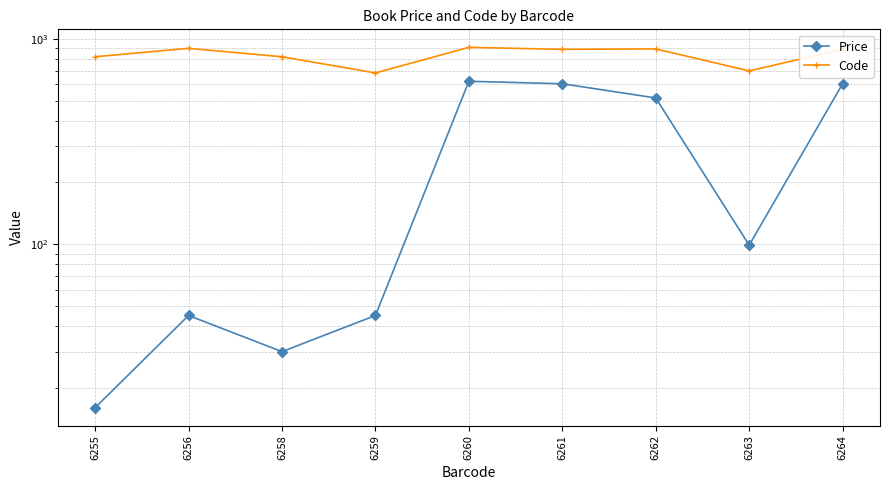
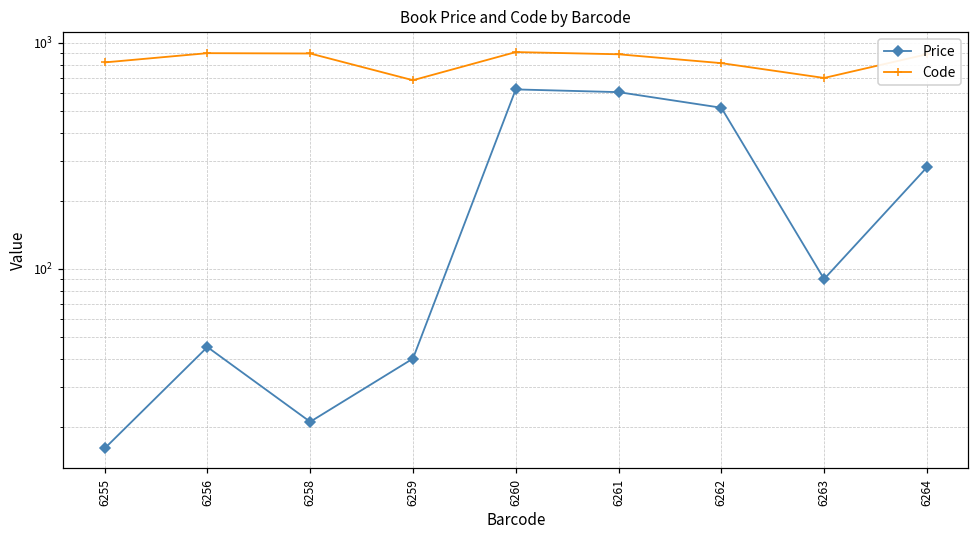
  {
    "Price": {
      "6255": 16,
      "6256": 45,
-     "6258": 30,
-     "6259": 45,
+     "6258": 21,
+     "6259": 40,
      "6260": 620,
      "6261": 610,
      "6262": 520,
-     "6263": 100,
-     "6264": 610
+     "6263": 90,
+     "6264": 280
    },
    "Code": {
      "6255": 820,
      "6256": 900,
-     "6258": 820,
+     "6258": 900,
      "6259": 680,
      "6260": 900,
      "6261": 890,
-     "6262": 900,
+     "6262": 810,
      "6263": 700
    }
  }
